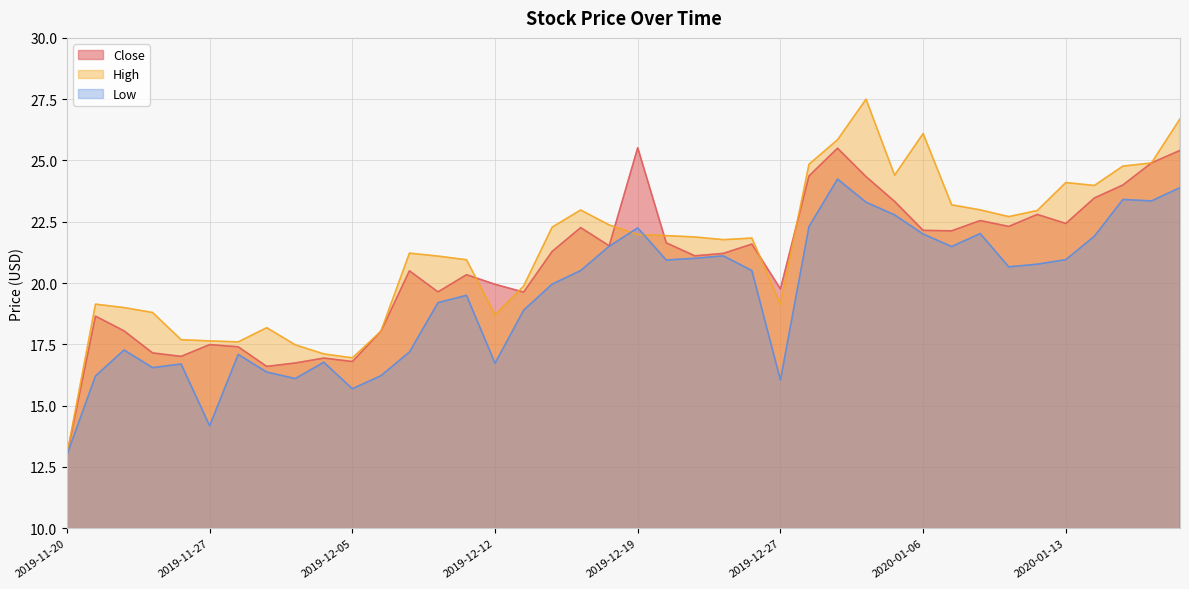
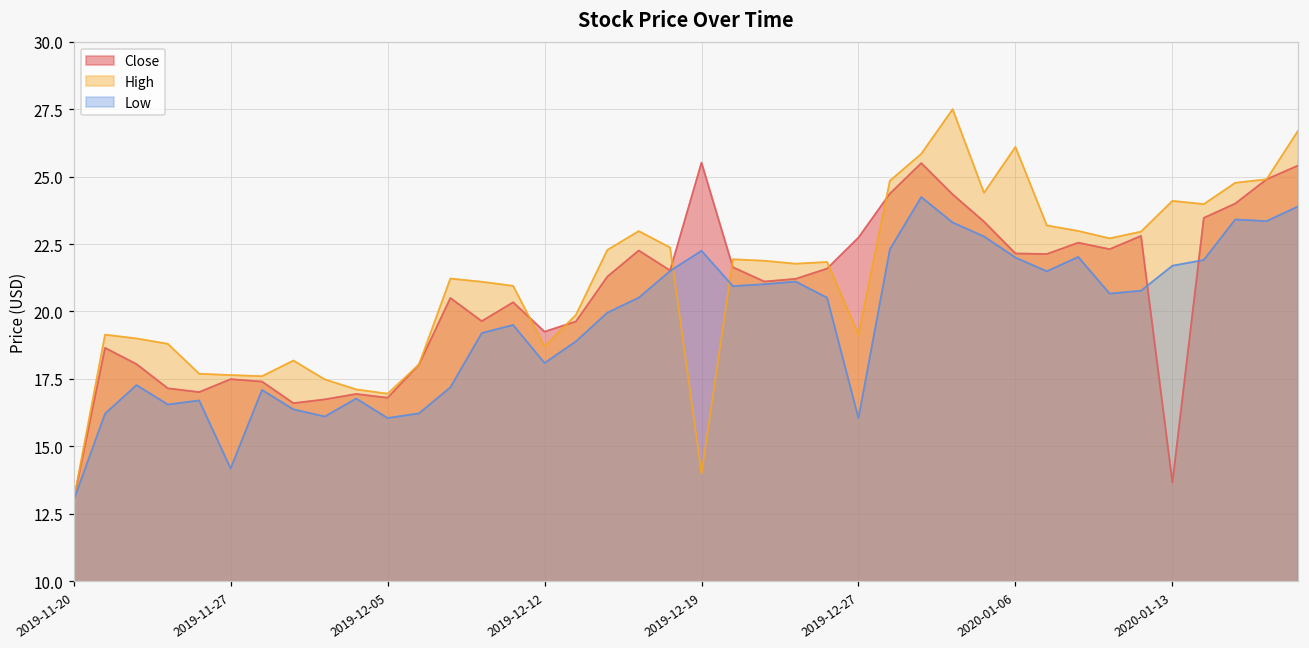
  {
    "Close": {
      "2019-11-27": 17.5,
      "2019-12-05": 16.8,
-     "2019-12-12": 20.0,
+     "2019-12-12": 19.3,
      "2019-12-19": 25.5,
-     "2019-12-27": 19.8,
+     "2019-12-27": 22.7,
      "2020-01-06": 22.2,
-     "2020-01-13": 22.4
+     "2020-01-13": 13.7
    },
    "High": {
      "2019-11-27": 17.6,
      "2019-12-05": 17.0,
      "2019-12-12": 18.7,
-     "2019-12-19": 22.0,
+     "2019-12-19": 14.0,
      "2019-12-27": 19.1,
      "2020-01-06": 26.1,
      "2020-01-13": 24.1
    },
    "Low": {
      "2019-11-27": 14.2,
-     "2019-12-05": 15.7,
-     "2019-12-12": 16.7,
+     "2019-12-05": 16.1,
+     "2019-12-12": 18.1,
      "2019-12-19": 22.3,
      "2019-12-27": 16.0,
      "2020-01-06": 22.0,
-     "2020-01-13": 21.0
+     "2020-01-13": 21.7
    }
  }
